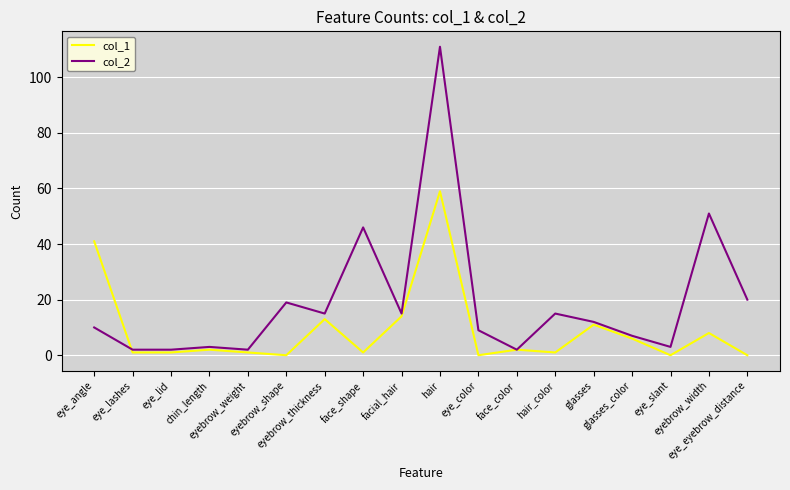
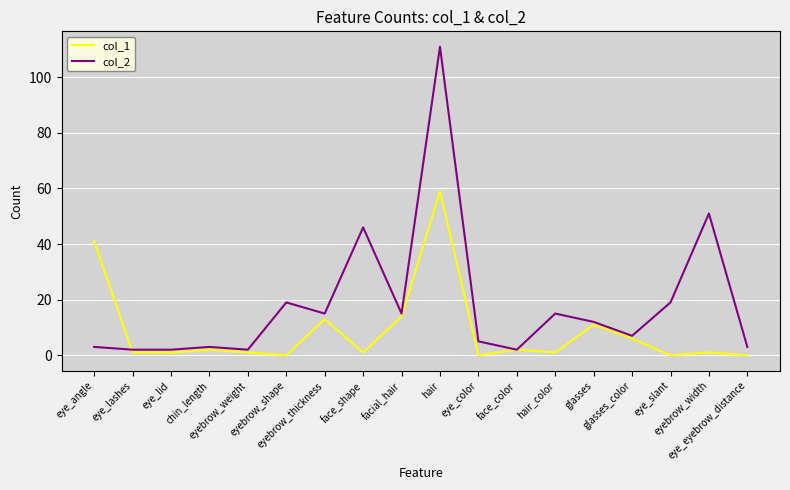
  {
    "col_1": {
      "eye_angle": 41,
      "eye_lashes": 1,
      "eye_lid": 1,
      "chin_length": 2,
      "eyebrow_weight": 1,
      "eyebrow_shape": 0,
      "eyebrow_thickness": 13,
      "face_shape": 1,
      "facial_hair": 14,
      "hair": 59,
      "eye_color": 0,
      "hair_color": 1,
      "glasses": 11,
      "glasses_color": 6,
      "eye_slant": 0,
-     "eyebrow_width": 8,
+     "eyebrow_width": 1,
      "eye_eyebrow_distance": 0
    },
    "col_2": {
-     "eye_angle": 10,
+     "eye_angle": 3,
      "eye_lashes": 2,
      "eye_lid": 2,
      "chin_length": 3,
      "eyebrow_weight": 2,
      "eyebrow_shape": 19,
      "eyebrow_thickness": 15,
      "face_shape": 46,
      "facial_hair": 15,
      "hair": 111,
-     "eye_color": 9,
+     "eye_color": 5,
      "hair_color": 15,
      "glasses": 12,
      "glasses_color": 7,
-     "eye_slant": 3,
+     "eye_slant": 19,
      "eyebrow_width": 51,
-     "eye_eyebrow_distance": 20
+     "eye_eyebrow_distance": 3
    }
  }
